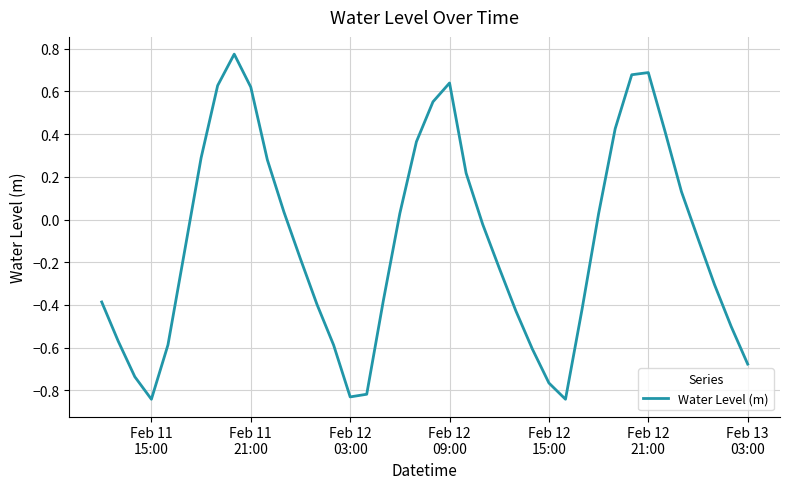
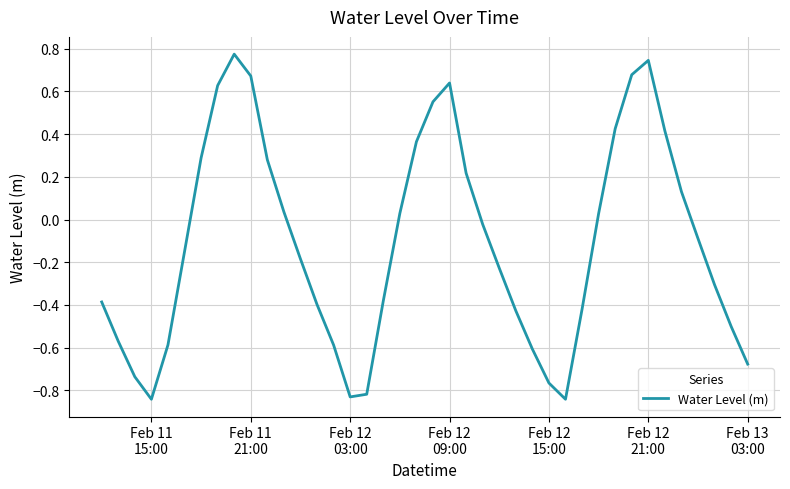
  {
    "Feb 11 15:00": -0.84,
-   "Feb 11 21:00": 0.62,
+   "Feb 11 21:00": 0.67,
    "Feb 12 03:00": -0.83,
    "Feb 12 09:00": 0.64,
    "Feb 12 15:00": -0.77,
-   "Feb 12 21:00": 0.69,
+   "Feb 12 21:00": 0.75,
    "Feb 13 03:00": -0.68
  }
